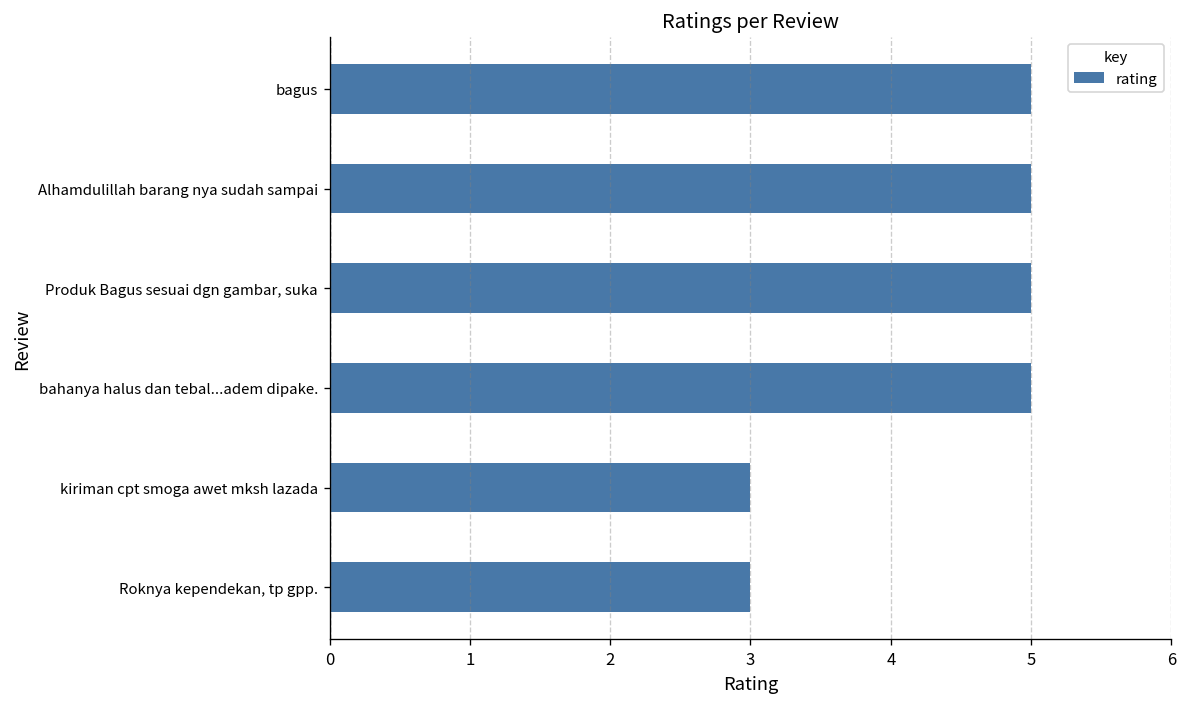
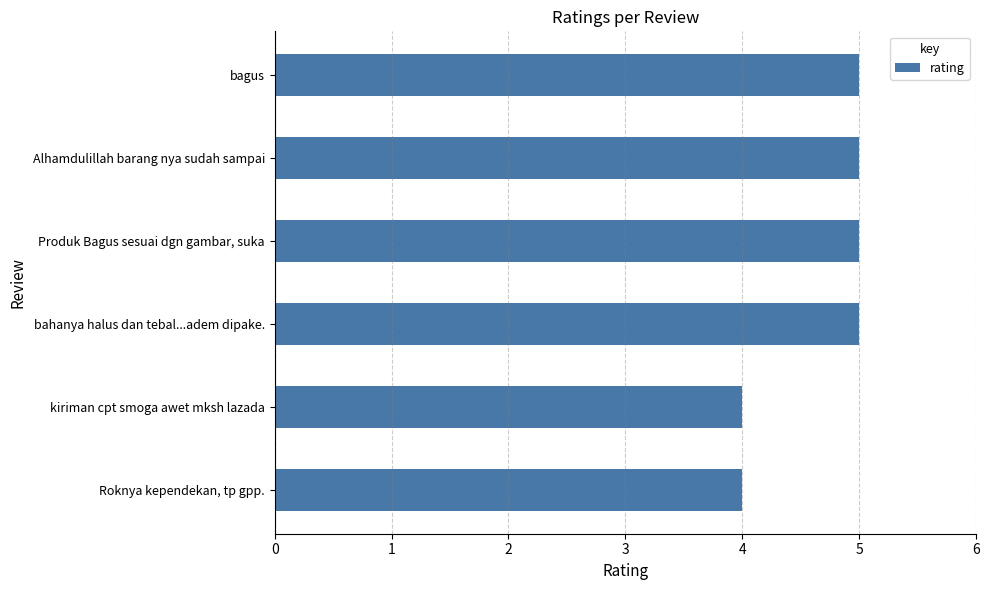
  {
    "bagus": 5,
    "Alhamdulillah barang nya sudah sampai": 5,
    "Produk Bagus sesuai dgn gambar, suka": 5,
    "bahanya halus dan tebal...adem dipake.": 5,
-   "kiriman cpt smoga awet mksh lazada": 3,
-   "Roknya kependekan, tp gpp.": 3
+   "kiriman cpt smoga awet mksh lazada": 4,
+   "Roknya kependekan, tp gpp.": 4
  }
